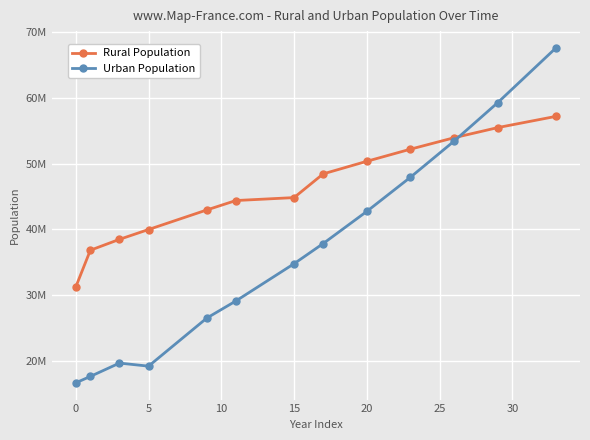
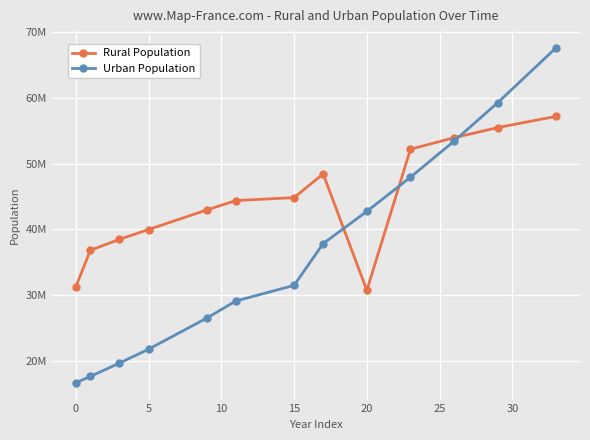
  {
    "Rural Population": {
      "0": 31000000,
      "5": 40000000,
      "15": 45000000,
-     "20": 50000000
+     "20": 31000000
    },
    "Urban Population": {
      "0": 17000000,
-     "5": 19000000,
-     "15": 35000000,
+     "5": 22000000,
+     "15": 31000000,
      "20": 43000000
    }
  }
